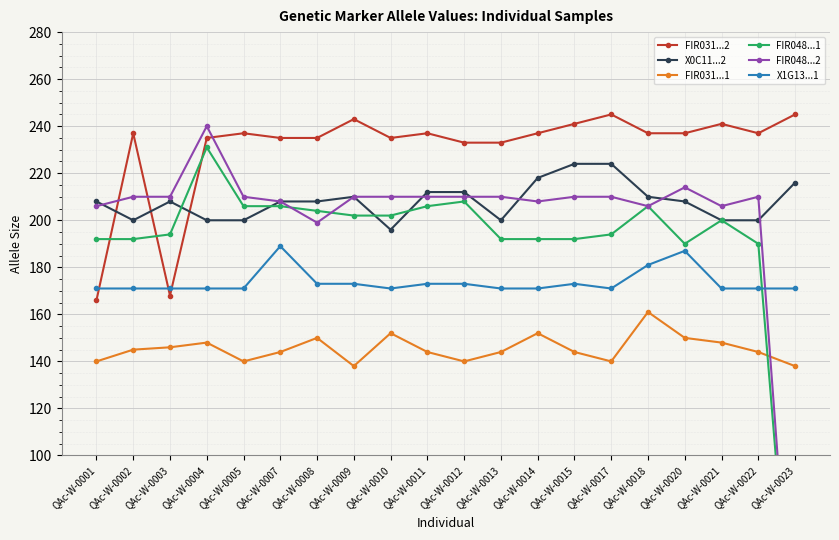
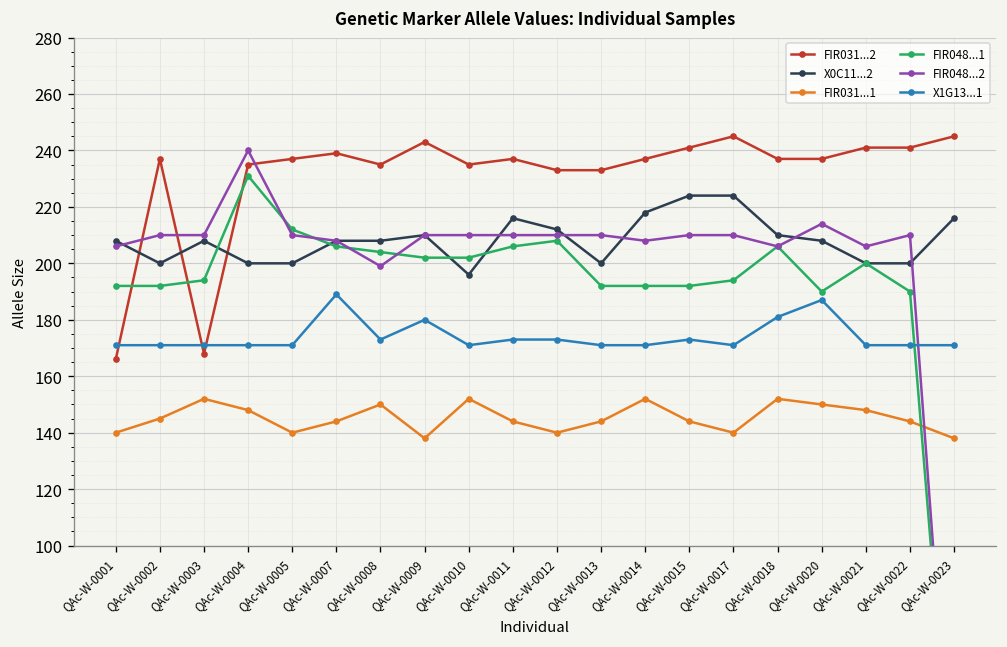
  {
    "FIR031...2": {
      "QAc-W-0001": 166,
      "QAc-W-0002": 237,
      "QAc-W-0003": 168,
      "QAc-W-0004": 235,
      "QAc-W-0005": 237,
-     "QAc-W-0007": 235,
+     "QAc-W-0007": 239,
      "QAc-W-0008": 235,
      "QAc-W-0009": 243,
      "QAc-W-0010": 235,
      "QAc-W-0011": 237,
      "QAc-W-0012": 233,
      "QAc-W-0013": 233,
      "QAc-W-0014": 237,
      "QAc-W-0015": 241,
      "QAc-W-0017": 245,
      "QAc-W-0018": 237,
      "QAc-W-0020": 237,
      "QAc-W-0021": 241,
-     "QAc-W-0022": 237,
+     "QAc-W-0022": 241,
      "QAc-W-0023": 245
    },
    "X0C11...2": {
      "QAc-W-0001": 208,
      "QAc-W-0002": 200,
      "QAc-W-0003": 208,
      "QAc-W-0004": 200,
      "QAc-W-0005": 200,
      "QAc-W-0008": 208,
      "QAc-W-0010": 196,
-     "QAc-W-0011": 212,
+     "QAc-W-0011": 216,
      "QAc-W-0012": 212,
      "QAc-W-0013": 200,
      "QAc-W-0014": 218,
      "QAc-W-0015": 224,
      "QAc-W-0017": 224,
      "QAc-W-0018": 210,
      "QAc-W-0020": 208,
      "QAc-W-0022": 200,
      "QAc-W-0023": 216
    },
    "FIR031...1": {
      "QAc-W-0001": 140,
      "QAc-W-0002": 145,
-     "QAc-W-0003": 146,
+     "QAc-W-0003": 152,
      "QAc-W-0004": 148,
      "QAc-W-0005": 140,
      "QAc-W-0007": 144,
      "QAc-W-0008": 150,
      "QAc-W-0009": 138,
      "QAc-W-0010": 152,
      "QAc-W-0011": 144,
      "QAc-W-0012": 140,
      "QAc-W-0013": 144,
      "QAc-W-0014": 152,
      "QAc-W-0015": 144,
      "QAc-W-0017": 140,
-     "QAc-W-0018": 161,
+     "QAc-W-0018": 152,
      "QAc-W-0020": 150,
      "QAc-W-0021": 148,
      "QAc-W-0022": 144,
      "QAc-W-0023": 138
    },
    "FIR048...1": {
      "QAc-W-0001": 192,
      "QAc-W-0002": 192,
      "QAc-W-0003": 194,
      "QAc-W-0004": 231,
-     "QAc-W-0005": 206,
+     "QAc-W-0005": 212,
      "QAc-W-0007": 206,
      "QAc-W-0008": 204,
      "QAc-W-0009": 202,
      "QAc-W-0010": 202,
      "QAc-W-0011": 206,
      "QAc-W-0012": 208,
      "QAc-W-0013": 192,
      "QAc-W-0014": 192,
      "QAc-W-0015": 192,
      "QAc-W-0017": 194,
      "QAc-W-0020": 190,
      "QAc-W-0022": 190
    },
    "FIR048...2": {
      "QAc-W-0001": 206,
      "QAc-W-0002": 210,
      "QAc-W-0003": 210,
      "QAc-W-0004": 240,
      "QAc-W-0005": 210,
      "QAc-W-0008": 199,
      "QAc-W-0010": 210,
      "QAc-W-0011": 210,
      "QAc-W-0012": 210,
      "QAc-W-0013": 210,
      "QAc-W-0014": 208,
      "QAc-W-0015": 210,
      "QAc-W-0017": 210,
      "QAc-W-0020": 214,
      "QAc-W-0021": 206,
      "QAc-W-0022": 210
    },
    "X1G13...1": {
      "QAc-W-0001": 171,
      "QAc-W-0002": 171,
      "QAc-W-0003": 171,
      "QAc-W-0004": 171,
      "QAc-W-0005": 171,
      "QAc-W-0007": 189,
      "QAc-W-0008": 173,
-     "QAc-W-0009": 173,
+     "QAc-W-0009": 180,
      "QAc-W-0010": 171,
      "QAc-W-0011": 173,
      "QAc-W-0012": 173,
      "QAc-W-0013": 171,
      "QAc-W-0014": 171,
      "QAc-W-0015": 173,
      "QAc-W-0017": 171,
      "QAc-W-0018": 181,
      "QAc-W-0020": 187,
      "QAc-W-0021": 171,
      "QAc-W-0022": 171,
      "QAc-W-0023": 171
    }
  }
